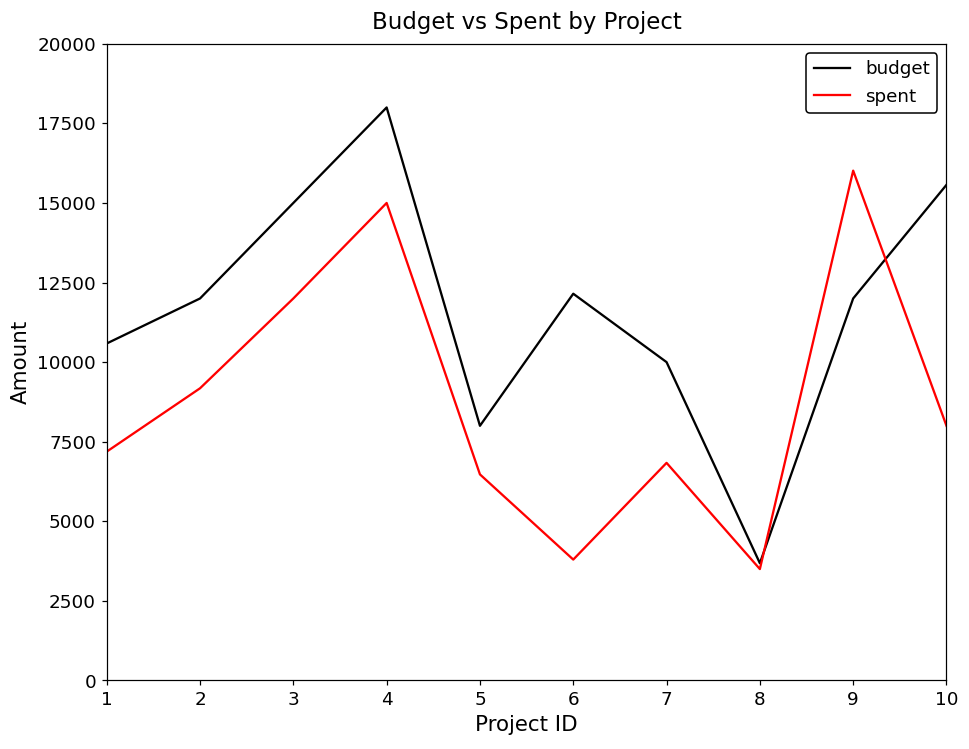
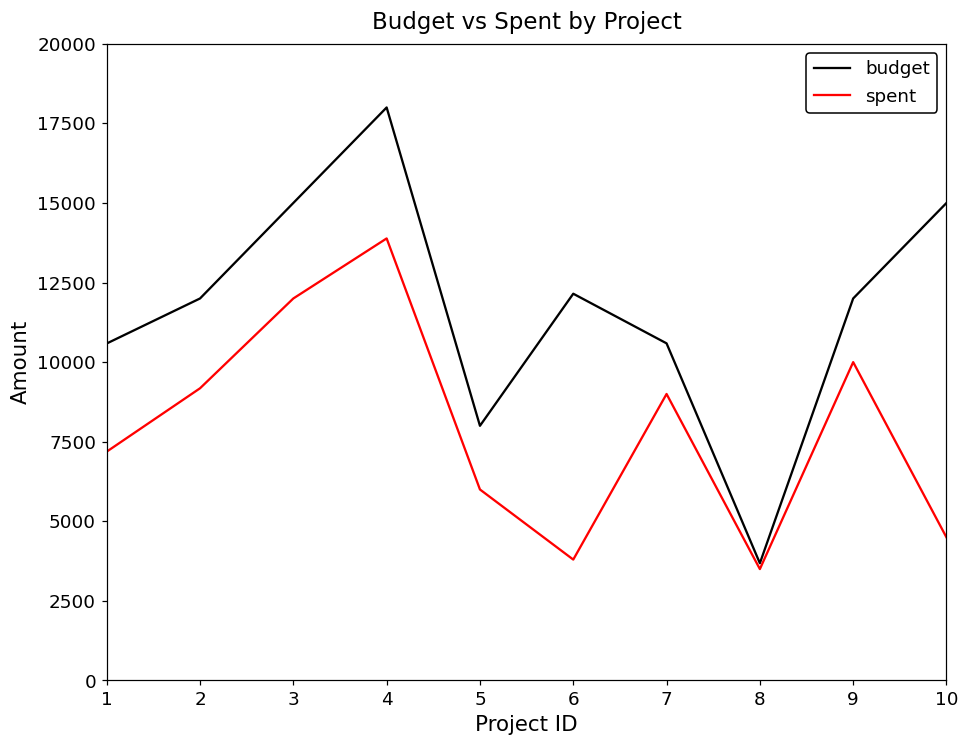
  {
    "budget": {
      "1": 10600,
      "2": 12000,
      "3": 15000,
      "4": 18000,
      "5": 8000,
      "6": 12100,
-     "7": 10000,
+     "7": 10600,
      "8": 3700,
      "9": 12000,
-     "10": 15600
+     "10": 15000
    },
    "spent": {
      "1": 7200,
      "2": 9200,
      "3": 12000,
-     "4": 15000,
-     "5": 6500,
+     "4": 13900,
+     "5": 6000,
      "6": 3800,
-     "7": 6800,
+     "7": 9000,
      "8": 3500,
-     "9": 16000,
-     "10": 8000
+     "9": 10000,
+     "10": 4500
    }
  }
